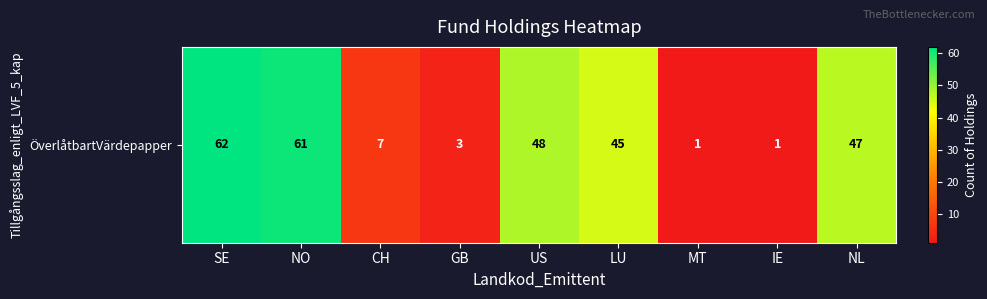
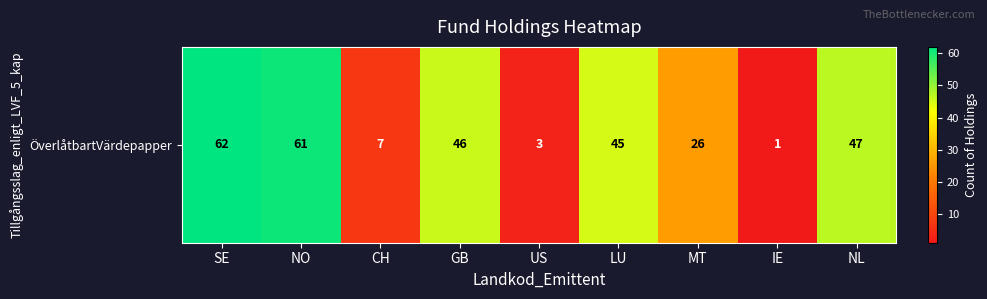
  {
    "ÖverlåtbartVärdepapper": {
      "SE": 62,
      "NO": 61,
      "CH": 7,
-     "GB": 3,
-     "US": 48,
+     "GB": 46,
+     "US": 3,
      "LU": 45,
-     "MT": 1,
+     "MT": 26,
      "IE": 1,
      "NL": 47
    }
  }
